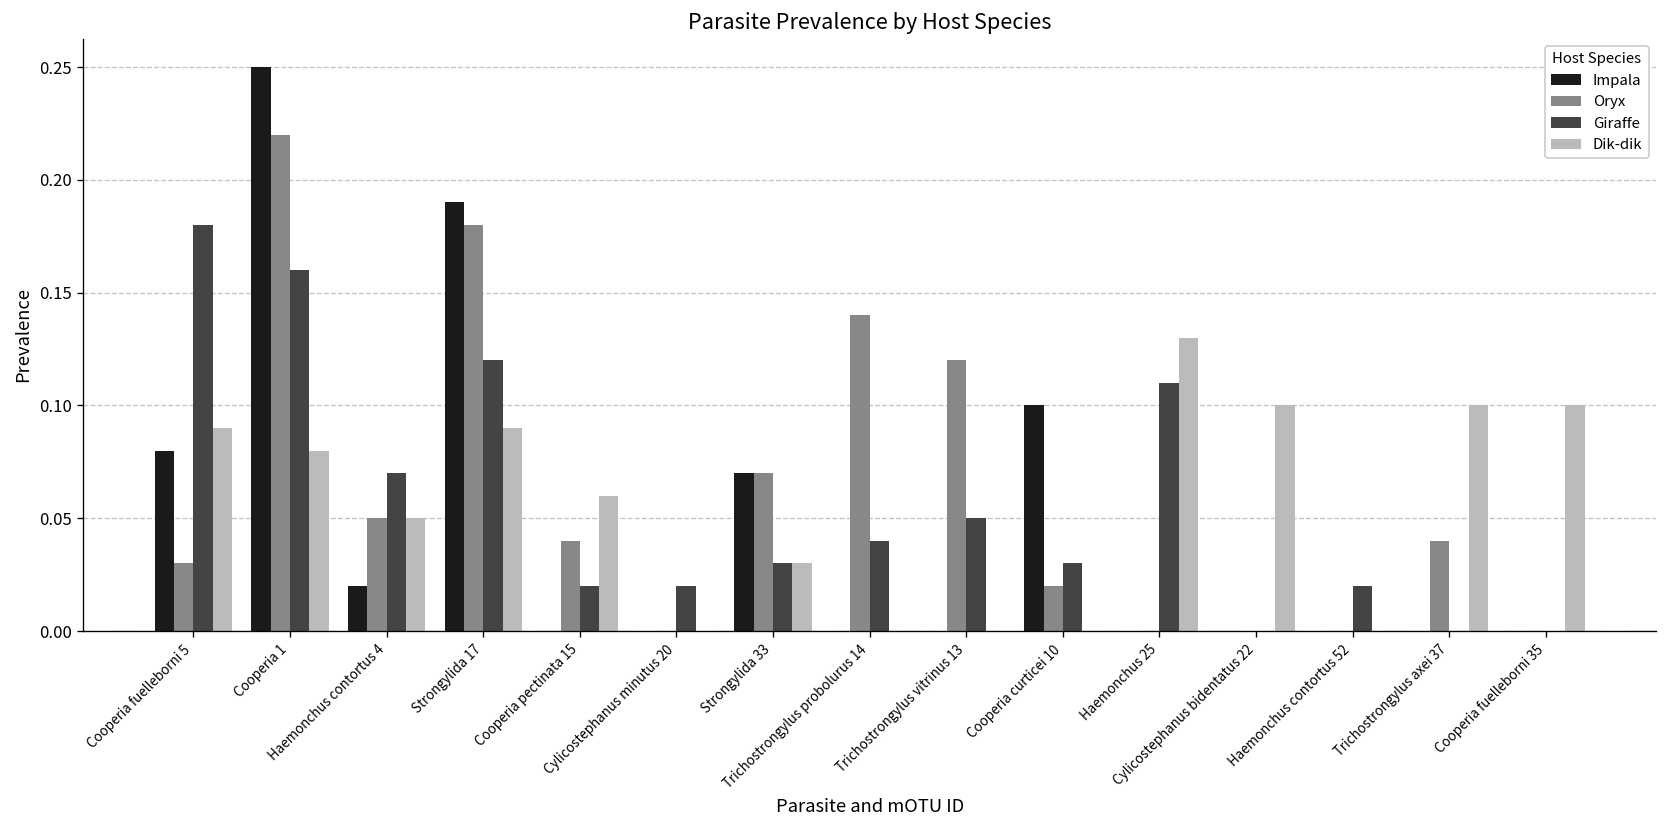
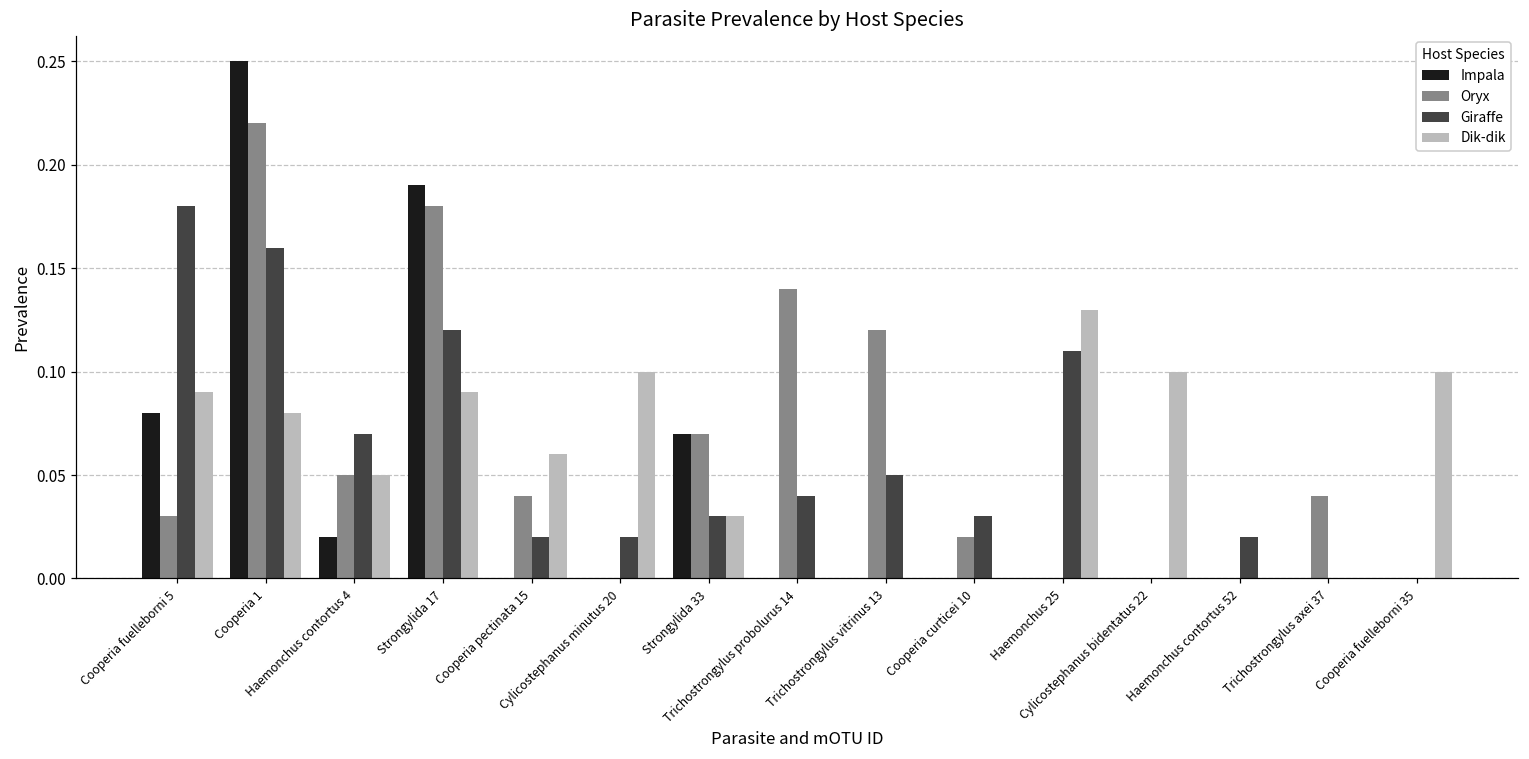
  {
    "Impala": {
      "Cooperia fuelleborni 5": 0.080,
      "Cooperia 1": 0.250,
      "Haemonchus contortus 4": 0.020,
      "Strongylida 17": 0.190,
      "Cooperia pectinata 15": 0.0,
      "Cylicostephanus minutus 20": 0.0,
      "Strongylida 33": 0.070,
      "Trichostrongylus probolurus 14": 0.0,
      "Trichostrongylus vitrinus 13": 0.0,
-     "Cooperia curticei 10": 0.1,
+     "Cooperia curticei 10": 0.0,
      "Haemonchus 25": 0.0,
      "Cylicostephanus bidentatus 22": 0.0,
      "Haemonchus contortus 52": 0.0,
      "Trichostrongylus axei 37": 0.0,
      "Cooperia fuelleborni 35": 0.0
    },
    "Oryx": {
      "Cooperia fuelleborni 5": 0.030,
      "Cooperia 1": 0.220,
      "Haemonchus contortus 4": 0.050,
      "Strongylida 17": 0.180,
      "Cooperia pectinata 15": 0.040,
      "Cylicostephanus minutus 20": 0.0,
      "Strongylida 33": 0.070,
      "Trichostrongylus probolurus 14": 0.140,
      "Trichostrongylus vitrinus 13": 0.120,
      "Cooperia curticei 10": 0.020,
      "Haemonchus 25": 0.0,
      "Cylicostephanus bidentatus 22": 0.0,
      "Haemonchus contortus 52": 0.0,
      "Trichostrongylus axei 37": 0.040,
      "Cooperia fuelleborni 35": 0.0
    },
    "Giraffe": {
      "Cooperia fuelleborni 5": 0.180,
      "Cooperia 1": 0.160,
      "Haemonchus contortus 4": 0.070,
      "Strongylida 17": 0.120,
      "Cooperia pectinata 15": 0.020,
      "Cylicostephanus minutus 20": 0.020,
      "Strongylida 33": 0.030,
      "Trichostrongylus probolurus 14": 0.040,
      "Trichostrongylus vitrinus 13": 0.050,
      "Cooperia curticei 10": 0.030,
      "Haemonchus 25": 0.110,
      "Cylicostephanus bidentatus 22": 0.0,
      "Haemonchus contortus 52": 0.020,
      "Trichostrongylus axei 37": 0.0,
      "Cooperia fuelleborni 35": 0.0
    },
    "Dik-dik": {
      "Cooperia fuelleborni 5": 0.090,
      "Cooperia 1": 0.080,
      "Haemonchus contortus 4": 0.050,
      "Strongylida 17": 0.090,
      "Cooperia pectinata 15": 0.060,
-     "Cylicostephanus minutus 20": 0.0,
+     "Cylicostephanus minutus 20": 0.1,
      "Strongylida 33": 0.030,
      "Trichostrongylus probolurus 14": 0.0,
      "Trichostrongylus vitrinus 13": 0.0,
      "Cooperia curticei 10": 0.0,
      "Haemonchus 25": 0.130,
      "Cylicostephanus bidentatus 22": 0.1,
      "Haemonchus contortus 52": 0.0,
-     "Trichostrongylus axei 37": 0.1,
+     "Trichostrongylus axei 37": 0.0,
      "Cooperia fuelleborni 35": 0.1
    }
  }
